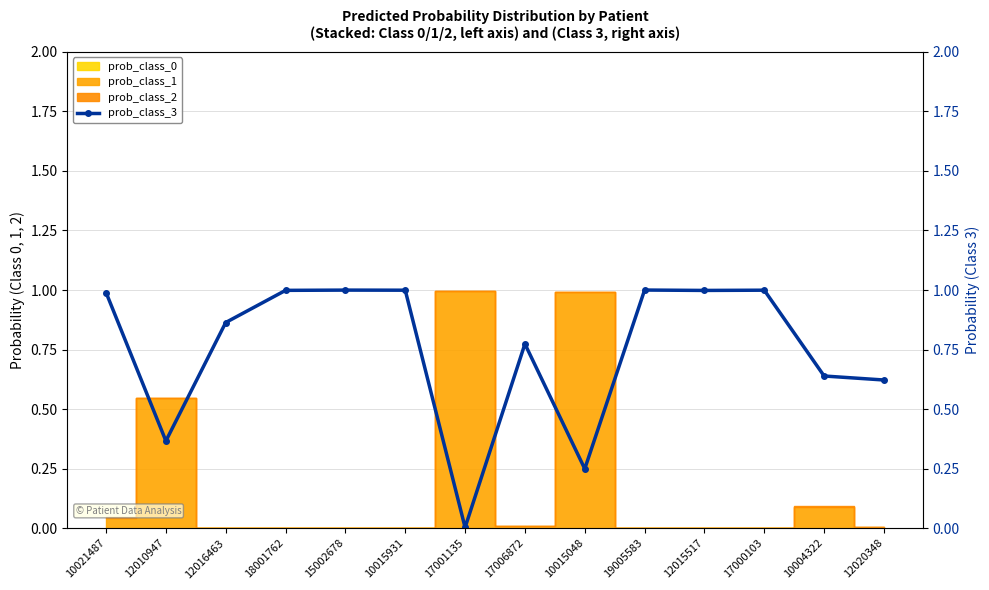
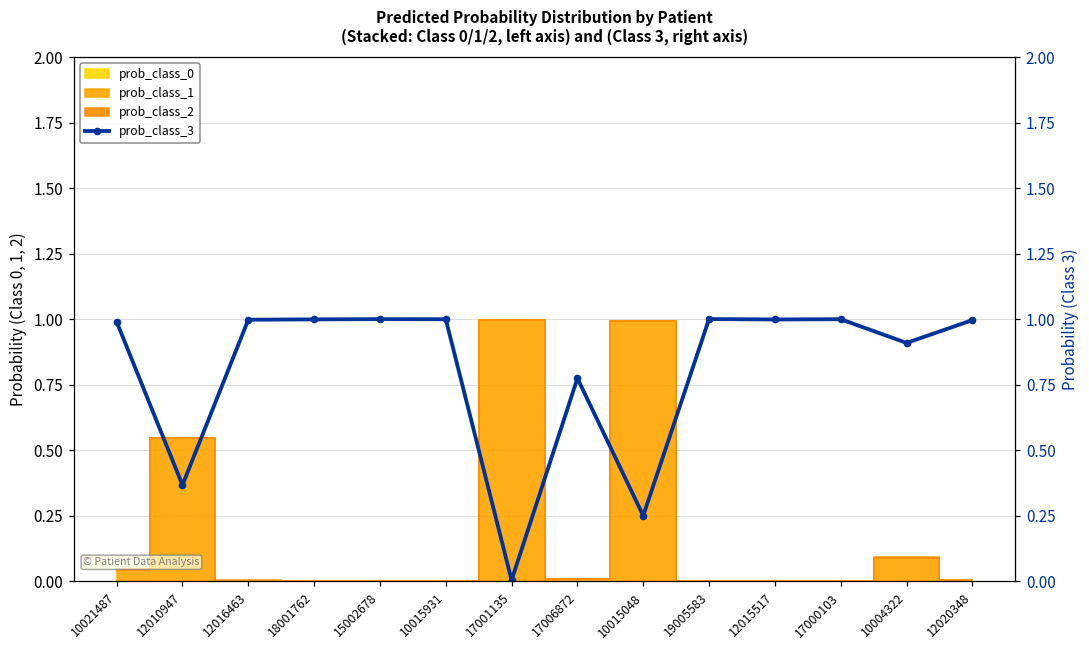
  {
    "prob_class_3": {
      "10021487": 0.99,
      "12010947": 0.37,
-     "12016463": 0.86,
+     "12016463": 1.00,
      "18001762": 1.00,
      "15002678": 1.00,
      "10015931": 1.00,
      "17001135": 0.00,
      "17006872": 0.77,
      "10015048": 0.25,
      "19005583": 1.00,
      "12015517": 1.00,
      "17000103": 1.00,
-     "10004322": 0.64,
-     "12020348": 0.62
+     "10004322": 0.91,
+     "12020348": 1.00
    }
  }
